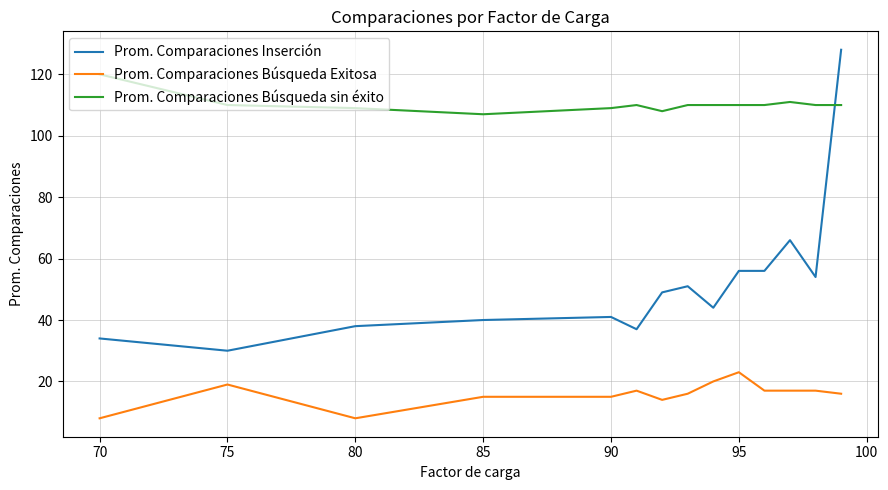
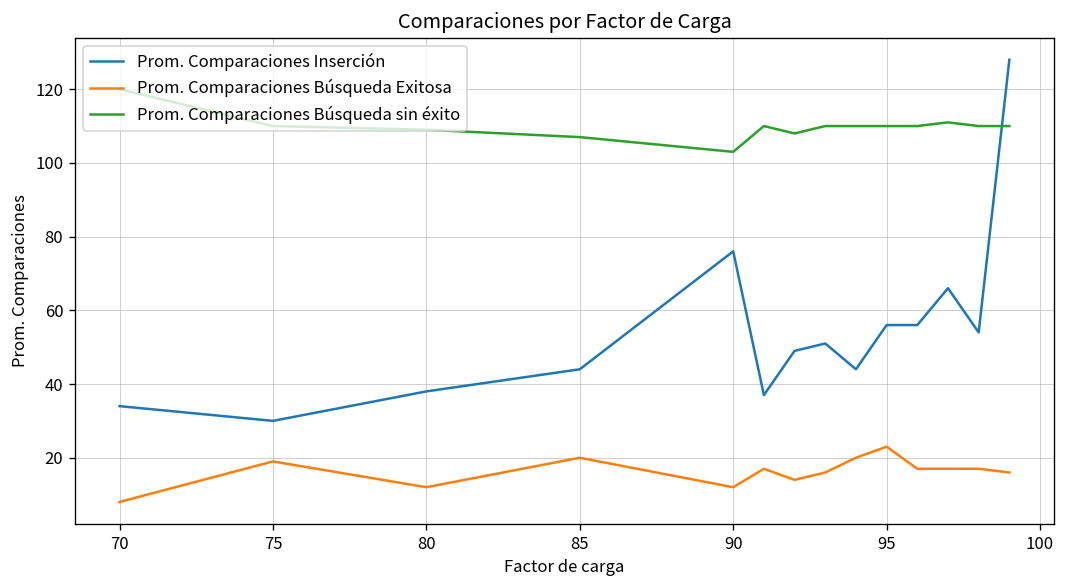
  {
    "Prom. Comparaciones Inserción": {
      "70": 34,
      "75": 30,
      "80": 38,
-     "85": 40,
-     "90": 41,
+     "85": 44,
+     "90": 76,
      "95": 56
    },
    "Prom. Comparaciones Búsqueda Exitosa": {
      "70": 8,
      "75": 19,
-     "80": 8,
-     "85": 15,
-     "90": 15,
+     "80": 12,
+     "85": 20,
+     "90": 12,
      "95": 23
    },
    "Prom. Comparaciones Búsqueda sin éxito": {
      "85": 107,
-     "90": 109,
+     "90": 103,
      "95": 110
    }
  }
